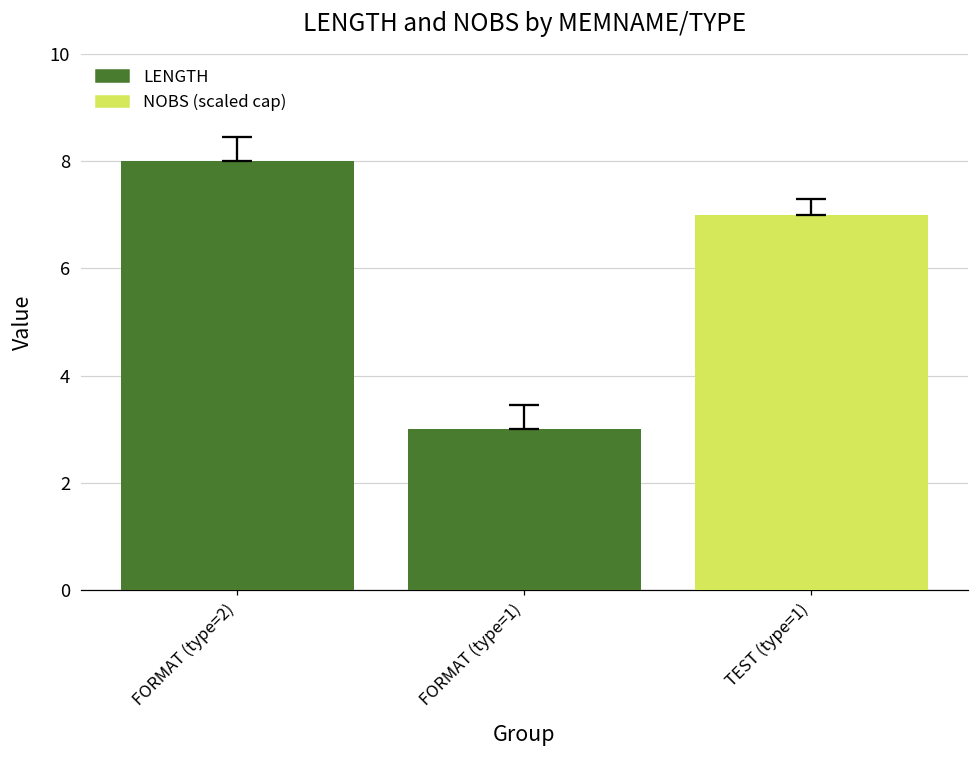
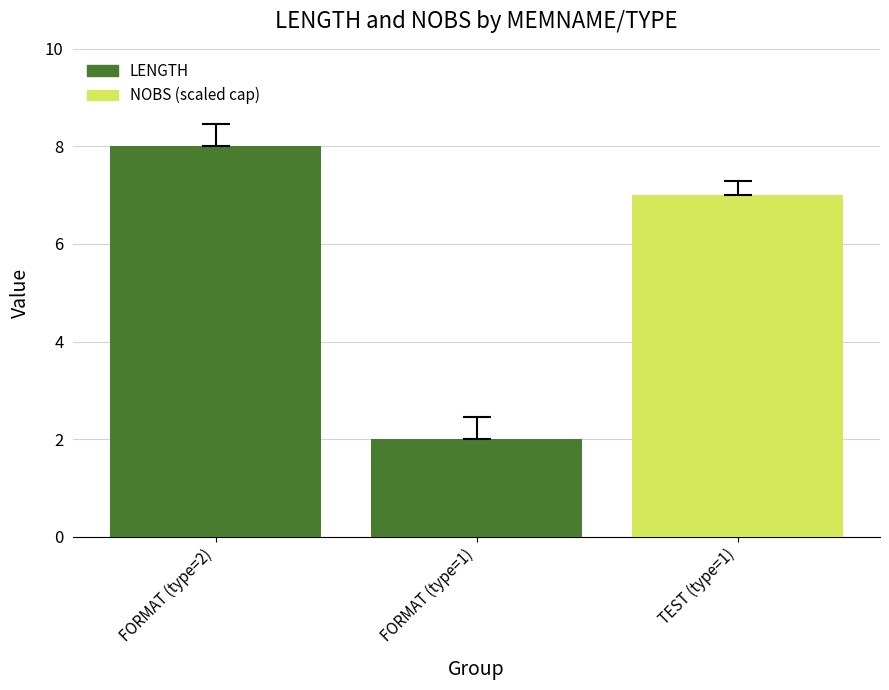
  {
    "LENGTH": {
      "FORMAT (type=2)": 8,
-     "FORMAT (type=1)": 3,
+     "FORMAT (type=1)": 2,
      "TEST (type=1)": 7
    }
  }
